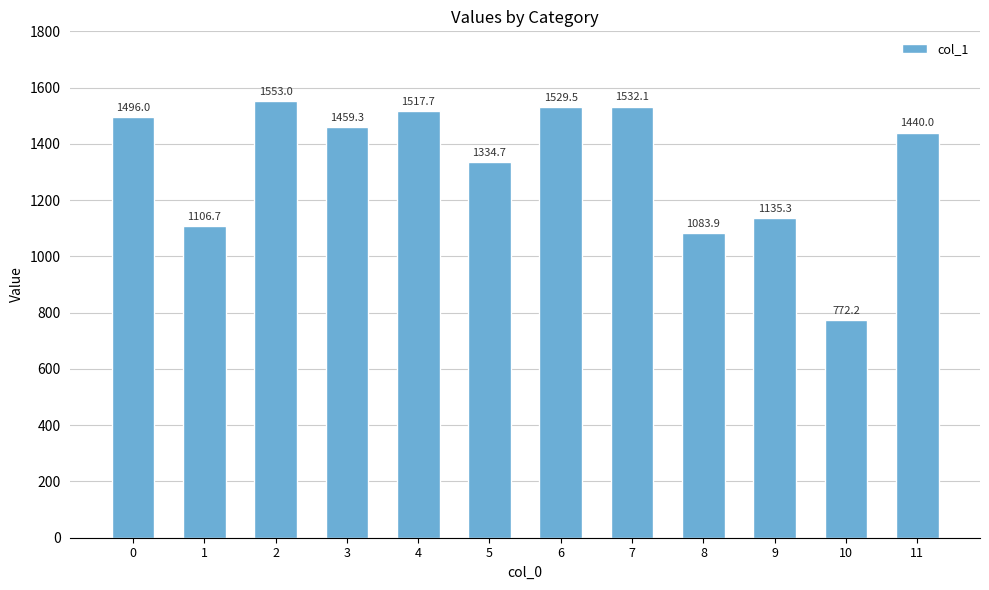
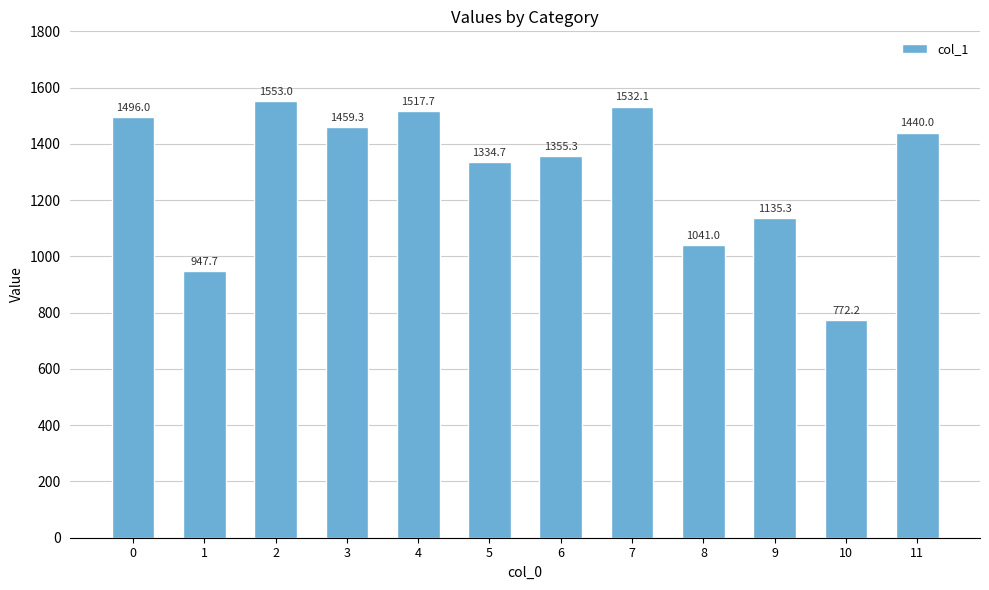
  {
    "0": 1496.0,
-   "1": 1106.7,
+   "1": 947.7,
    "2": 1553.0,
    "3": 1459.3,
    "4": 1517.7,
    "5": 1334.7,
-   "6": 1529.5,
+   "6": 1355.3,
    "7": 1532.1,
-   "8": 1083.9,
+   "8": 1041.0,
    "9": 1135.3,
    "10": 772.2,
    "11": 1440.0
  }
